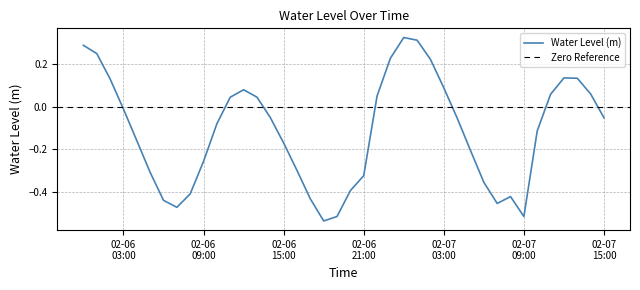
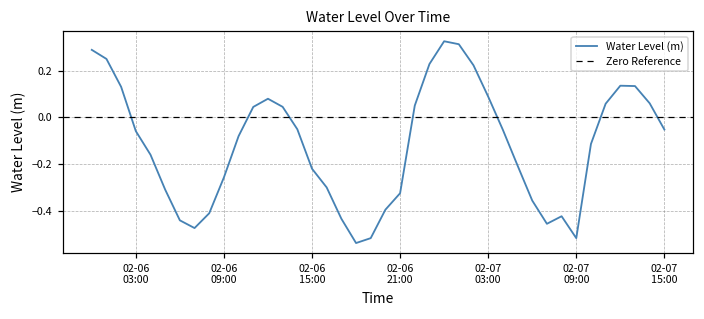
  {
-   "02-06 03:00": -0.01,
+   "02-06 03:00": -0.06,
    "02-06 09:00": -0.26,
-   "02-06 15:00": -0.17,
+   "02-06 15:00": -0.22,
    "02-06 21:00": -0.32,
    "02-07 03:00": 0.09,
    "02-07 09:00": -0.52,
    "02-07 15:00": -0.05
  }
